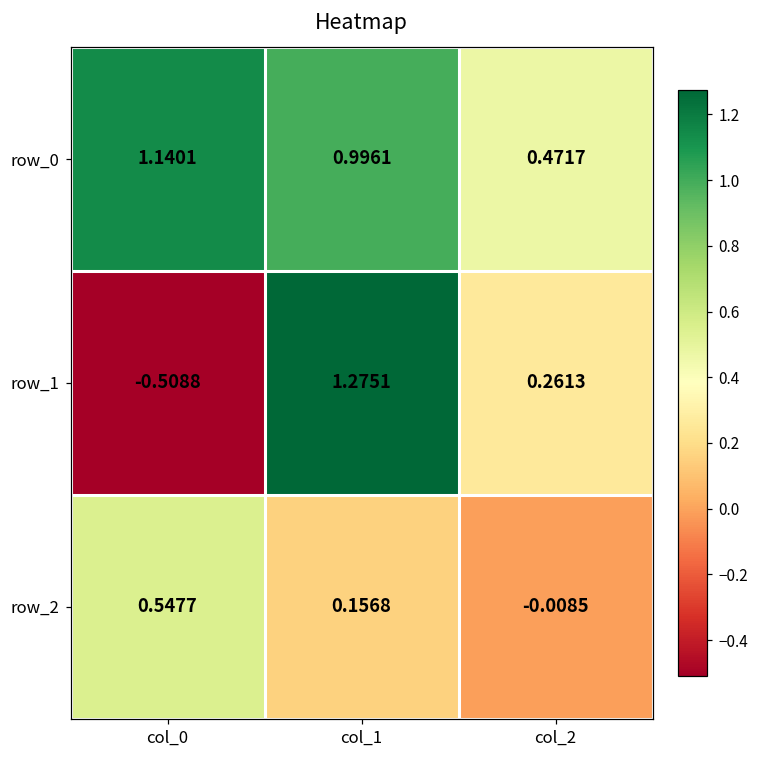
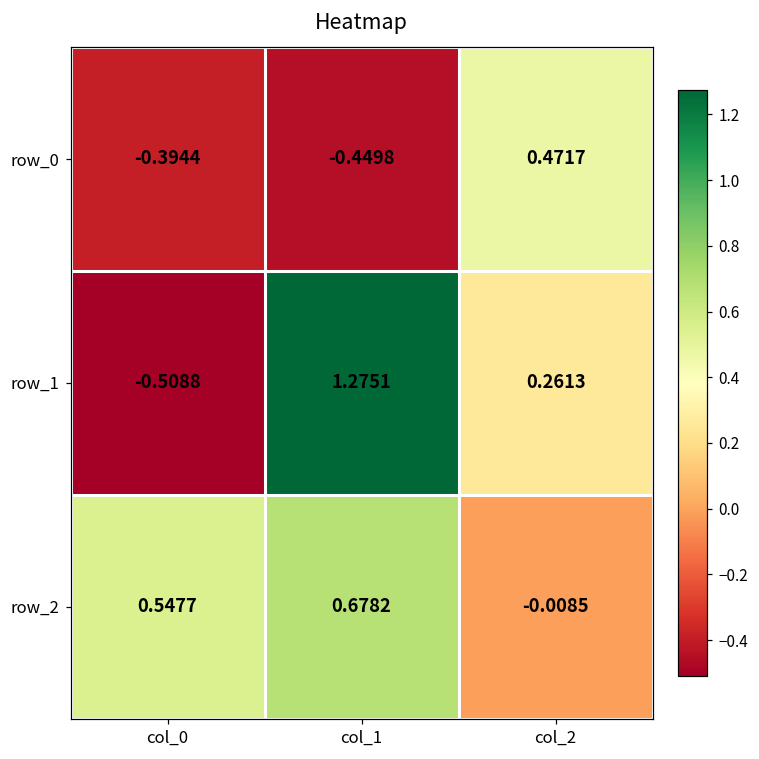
  {
    "row_0": {
-     "col_0": 1.1401,
-     "col_1": 0.9961,
+     "col_0": -0.3944,
+     "col_1": -0.4498,
      "col_2": 0.4717
    },
    "row_1": {
      "col_0": -0.5088,
      "col_1": 1.2751,
      "col_2": 0.2613
    },
    "row_2": {
      "col_0": 0.5477,
-     "col_1": 0.1568,
+     "col_1": 0.6782,
      "col_2": -0.0085
    }
  }
